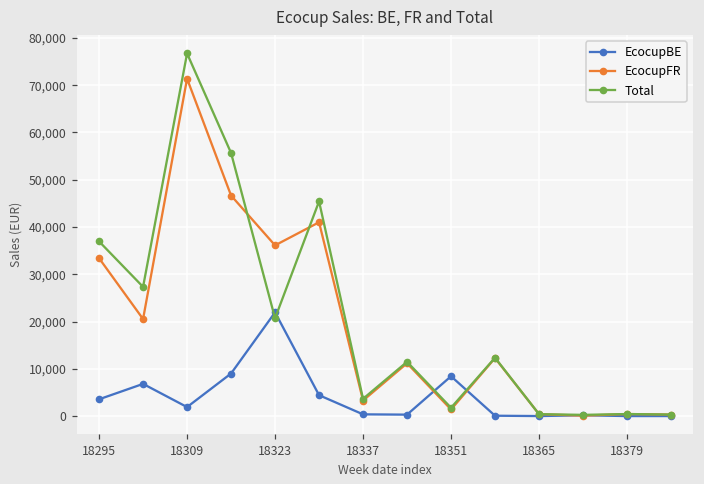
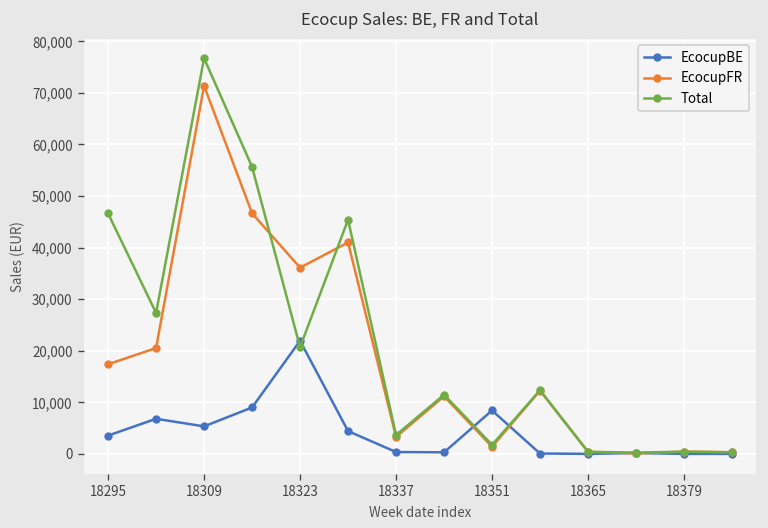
  {
    "EcocupBE": {
      "18295": "4,000",
-     "18309": "2,000",
+     "18309": "5,000",
      "18323": "22,000",
      "18337": "0",
      "18351": "8,000"
    },
    "EcocupFR": {
-     "18295": "33,000",
+     "18295": "17,000",
      "18309": "71,000",
      "18323": "36,000"
    },
    "Total": {
-     "18295": "37,000",
+     "18295": "47,000",
      "18309": "77,000",
      "18323": "21,000"
    }
  }
